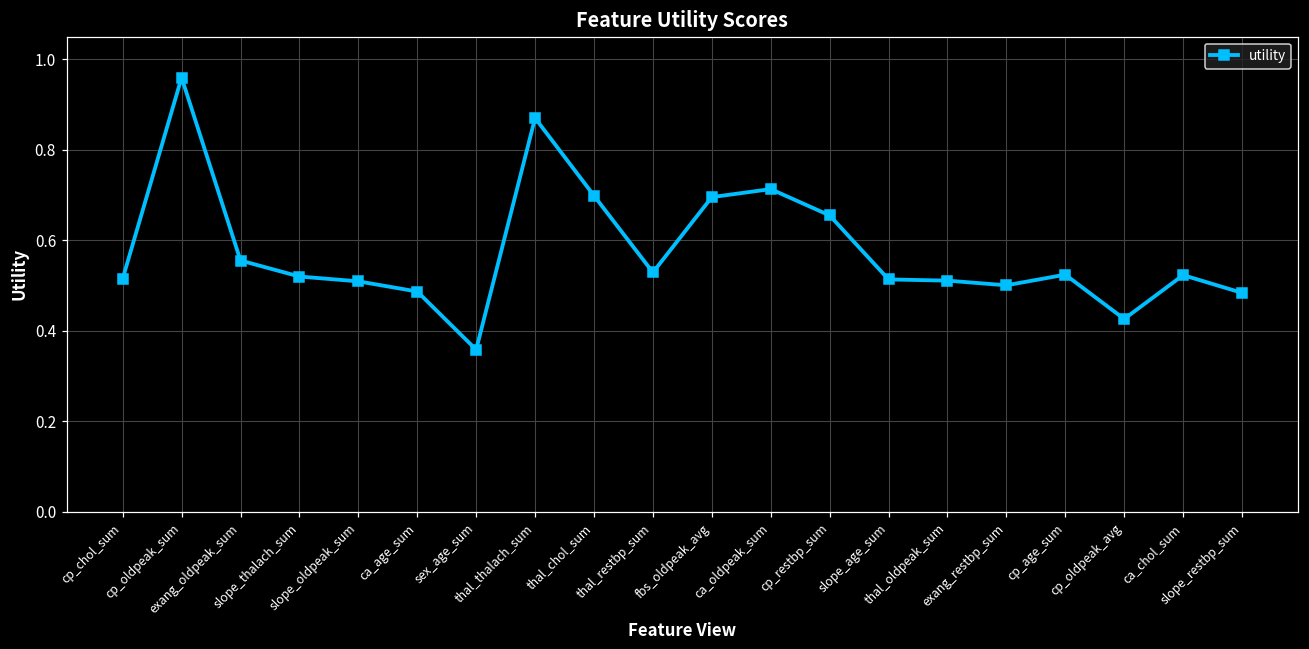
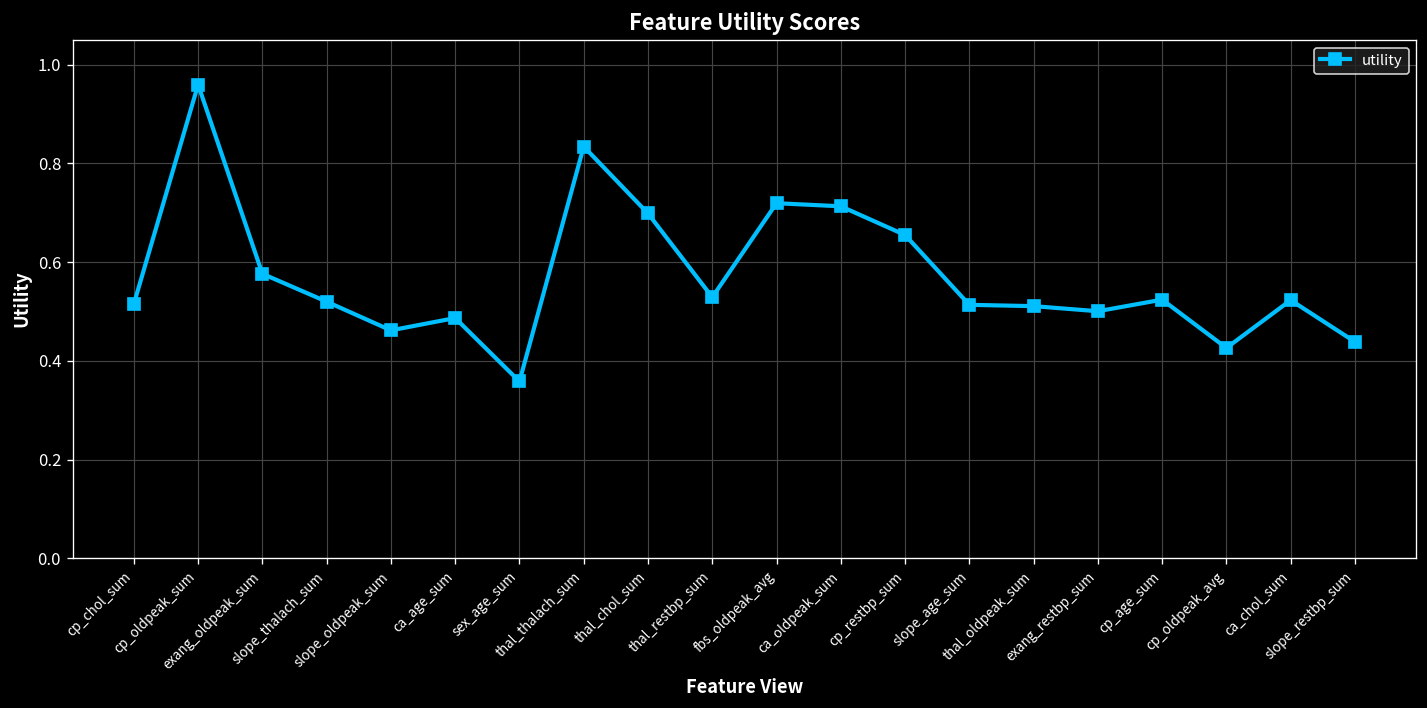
  {
    "cp_chol_sum": 0.52,
    "cp_oldpeak_sum": 0.96,
-   "exang_oldpeak_sum": 0.56,
+   "exang_oldpeak_sum": 0.58,
    "slope_thalach_sum": 0.52,
-   "slope_oldpeak_sum": 0.51,
+   "slope_oldpeak_sum": 0.46,
    "ca_age_sum": 0.49,
    "sex_age_sum": 0.36,
-   "thal_thalach_sum": 0.87,
+   "thal_thalach_sum": 0.83,
    "thal_chol_sum": 0.70,
    "thal_restbp_sum": 0.53,
-   "fbs_oldpeak_avg": 0.70,
+   "fbs_oldpeak_avg": 0.72,
    "ca_oldpeak_sum": 0.71,
    "cp_restbp_sum": 0.65,
    "slope_age_sum": 0.51,
    "thal_oldpeak_sum": 0.51,
    "exang_restbp_sum": 0.50,
    "cp_age_sum": 0.52,
    "cp_oldpeak_avg": 0.43,
    "ca_chol_sum": 0.52,
-   "slope_restbp_sum": 0.48
+   "slope_restbp_sum": 0.44
  }
